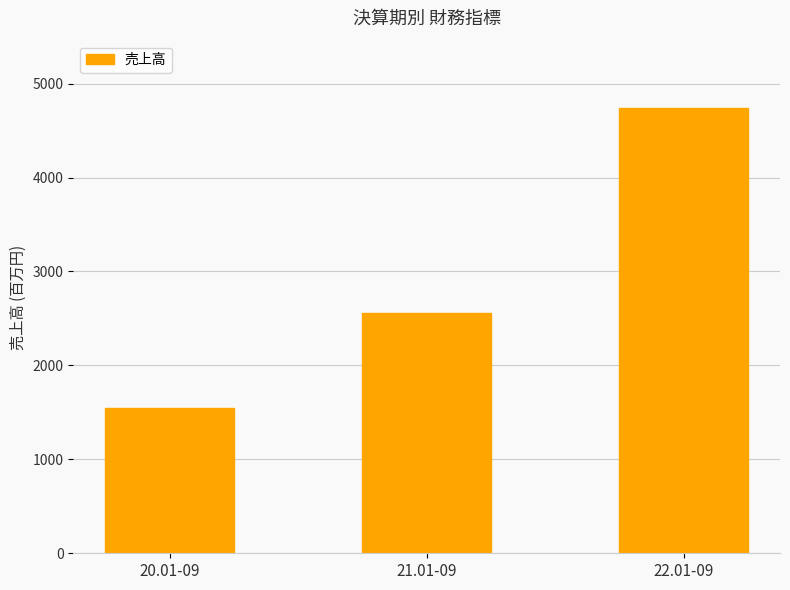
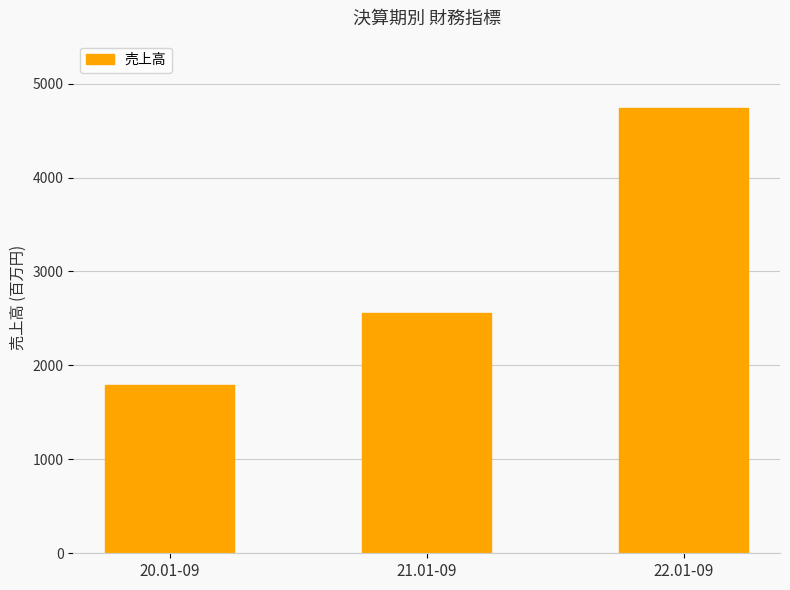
  {
-   "20.01-09": 1500,
+   "20.01-09": 1800,
    "21.01-09": 2600,
    "22.01-09": 4700
  }
